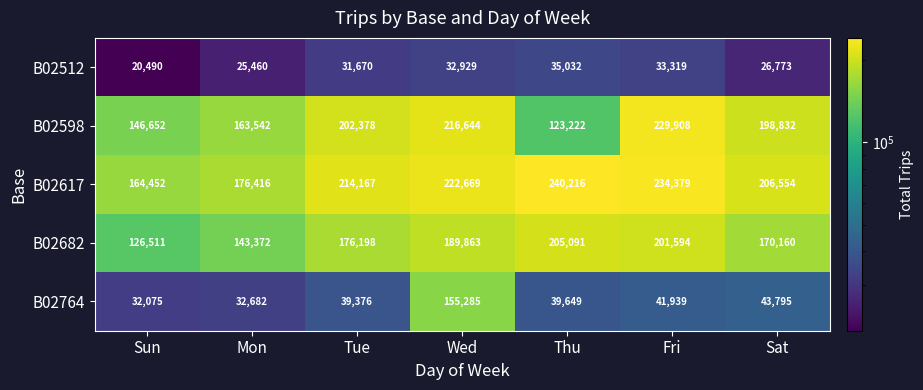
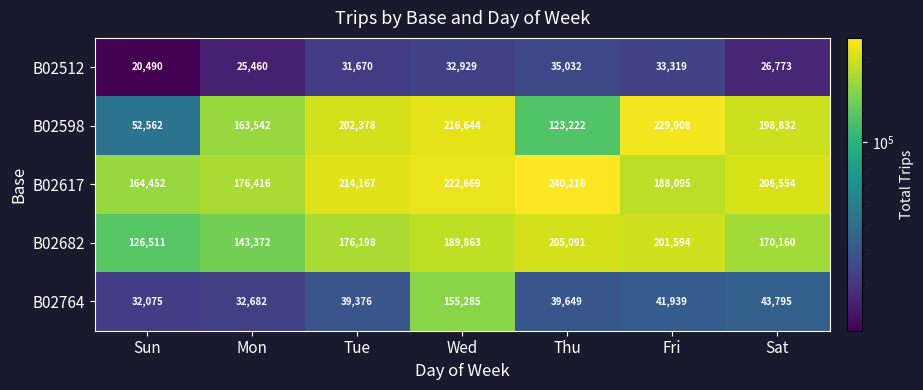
  {
    "B02512": {
      "Sun": "20,490",
      "Mon": "25,460",
      "Tue": "31,670",
      "Wed": "32,929",
      "Thu": "35,032",
      "Fri": "33,319",
      "Sat": "26,773"
    },
    "B02598": {
-     "Sun": "146,652",
+     "Sun": "52,562",
      "Mon": "163,542",
      "Tue": "202,378",
      "Wed": "216,644",
      "Thu": "123,222",
      "Fri": "229,908",
      "Sat": "198,832"
    },
    "B02617": {
      "Sun": "164,452",
      "Mon": "176,416",
      "Tue": "214,167",
      "Wed": "222,669",
      "Thu": "240,216",
-     "Fri": "234,379",
+     "Fri": "188,095",
      "Sat": "206,554"
    },
    "B02682": {
      "Sun": "126,511",
      "Mon": "143,372",
      "Tue": "176,198",
      "Wed": "189,863",
      "Thu": "205,091",
      "Fri": "201,594",
      "Sat": "170,160"
    },
    "B02764": {
      "Sun": "32,075",
      "Mon": "32,682",
      "Tue": "39,376",
      "Wed": "155,285",
      "Thu": "39,649",
      "Fri": "41,939",
      "Sat": "43,795"
    }
  }
